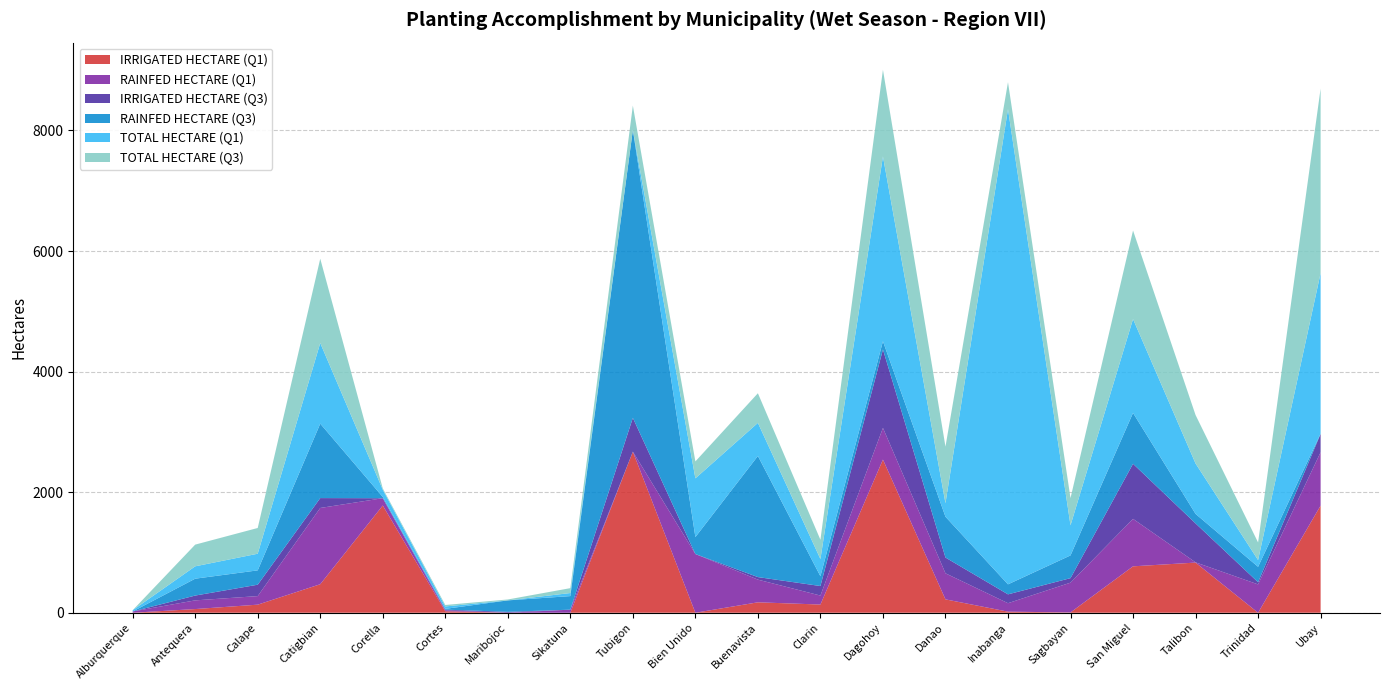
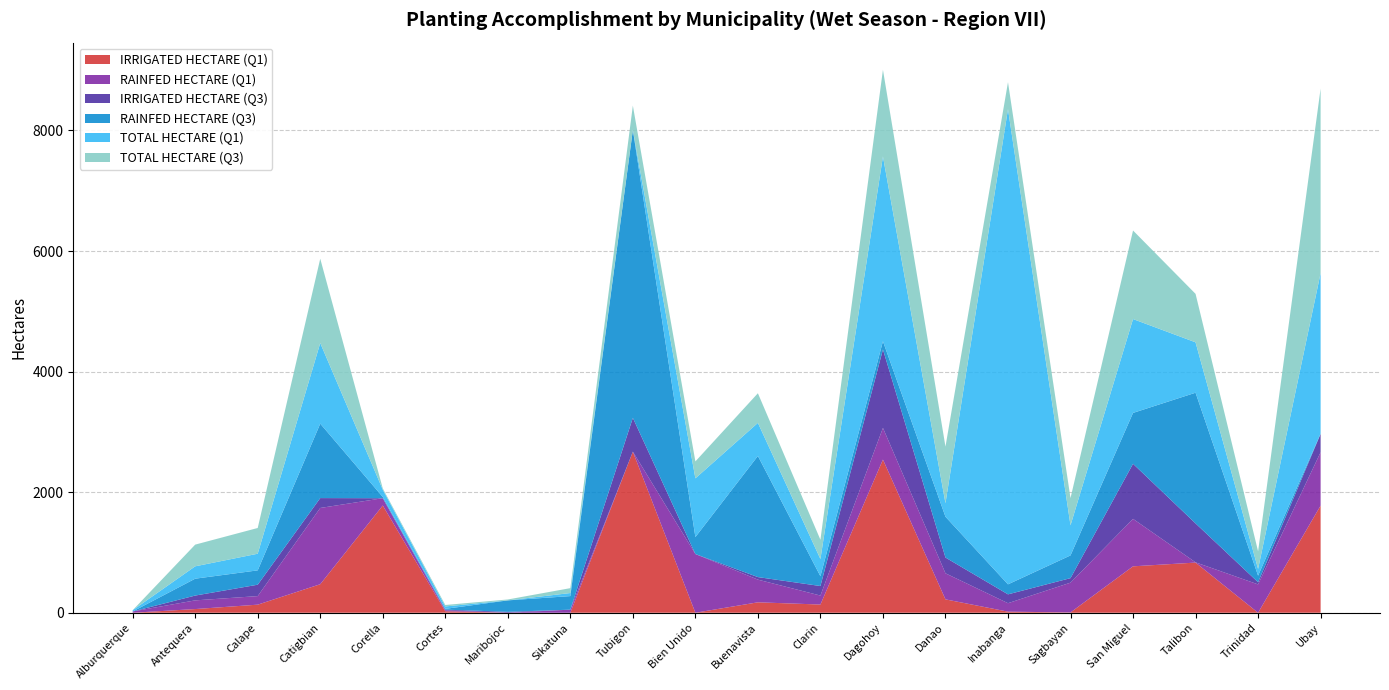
  {
    "IRRIGATED HECTARE (Q1)": {
      "Antequera": 100,
      "Calape": 100,
      "Catigbian": 500,
      "Corella": 1800,
      "Sikatuna": 0,
      "Bien Unido": 0,
      "Buenavista": 200,
      "Clarin": 100,
      "Dagohoy": 2500,
      "Danao": 200,
      "San Miguel": 800,
      "Trinidad": 0,
      "Ubay": 1800
    },
    "RAINFED HECTARE (Q3)": {
      "Antequera": 300,
      "Calape": 200,
      "Catigbian": 1200,
      "Sikatuna": 200,
      "Bien Unido": 300,
      "Buenavista": 2000,
      "Clarin": 200,
      "Dagohoy": 100,
      "Danao": 700,
      "Inabanga": 200,
      "Sagbayan": 400,
      "San Miguel": 800,
-     "Talibon": 200,
-     "Trinidad": 300
+     "Talibon": 2200,
+     "Trinidad": 100
    },
    "TOTAL HECTARE (Q1)": {
      "Antequera": 200,
      "Calape": 300,
      "Catigbian": 1300,
      "Sikatuna": 100,
      "Bien Unido": 1000,
      "Buenavista": 500,
      "Clarin": 300,
      "Dagohoy": 3100,
      "Danao": 200,
      "Inabanga": 7900,
      "Sagbayan": 500,
      "San Miguel": 1600,
      "Talibon": 800,
      "Trinidad": 100,
      "Ubay": 2700
    },
    "TOTAL HECTARE (Q3)": {
      "Antequera": 400,
      "Calape": 400,
      "Catigbian": 1400,
      "Sikatuna": 100,
      "Tubigon": 400,
      "Bien Unido": 300,
      "Buenavista": 500,
      "Clarin": 300,
      "Dagohoy": 1400,
      "Danao": 900,
      "Inabanga": 400,
      "Sagbayan": 500,
      "San Miguel": 1500,
      "Talibon": 800,
      "Trinidad": 300,
      "Ubay": 3100
    }
  }
